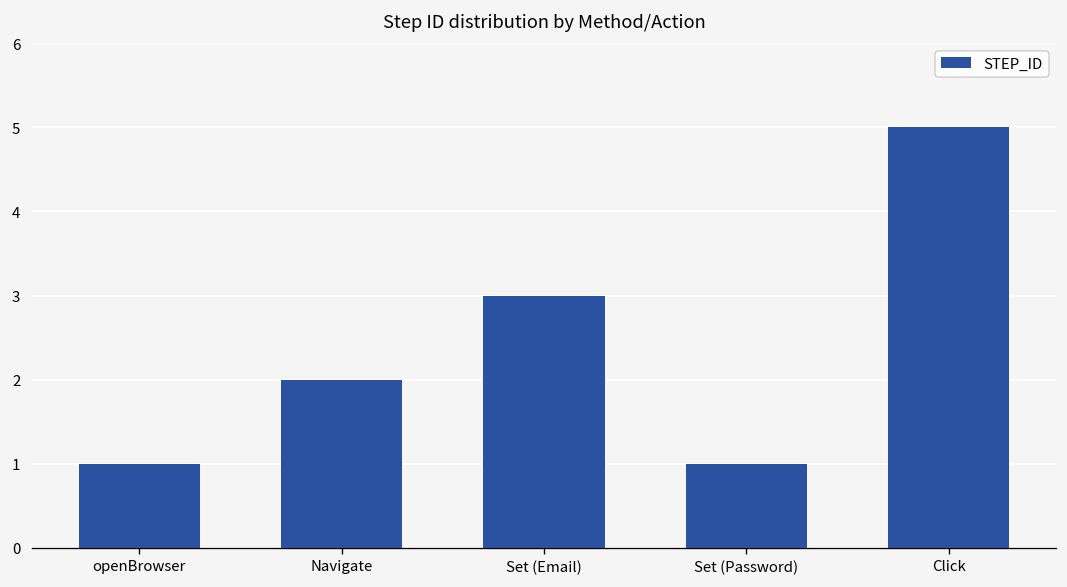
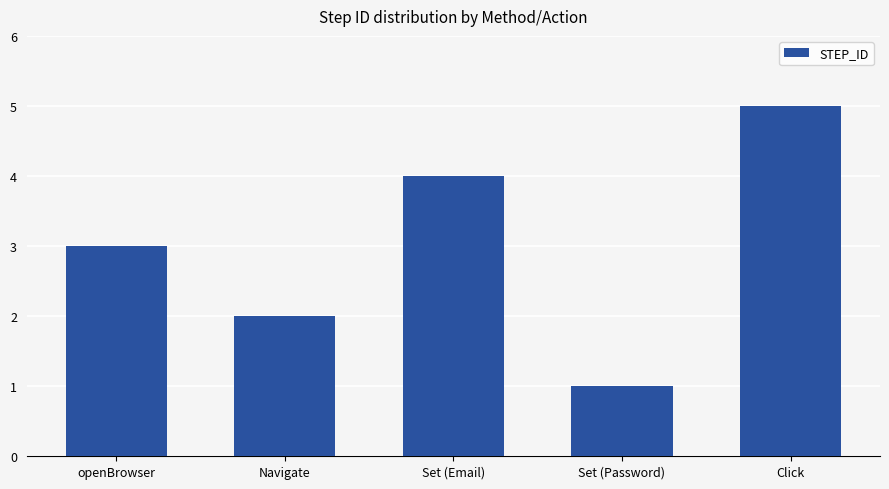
  {
-   "openBrowser": 1,
+   "openBrowser": 3,
    "Navigate": 2,
-   "Set (Email)": 3,
+   "Set (Email)": 4,
    "Set (Password)": 1,
    "Click": 5
  }
